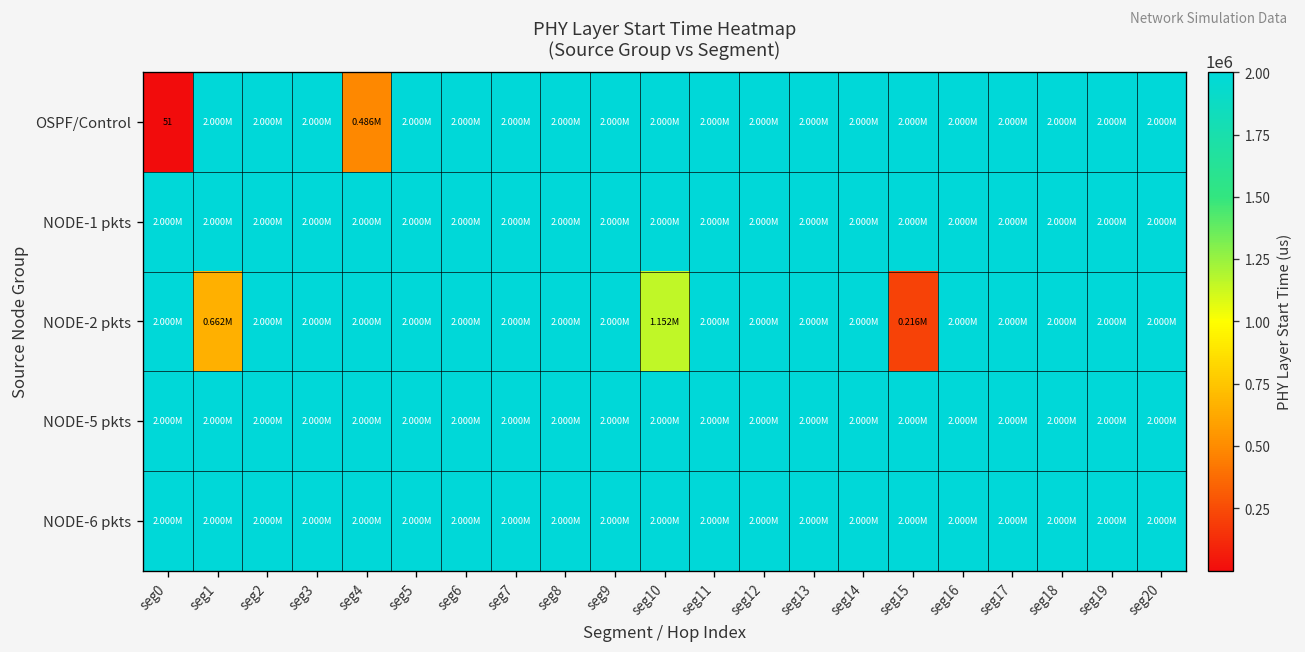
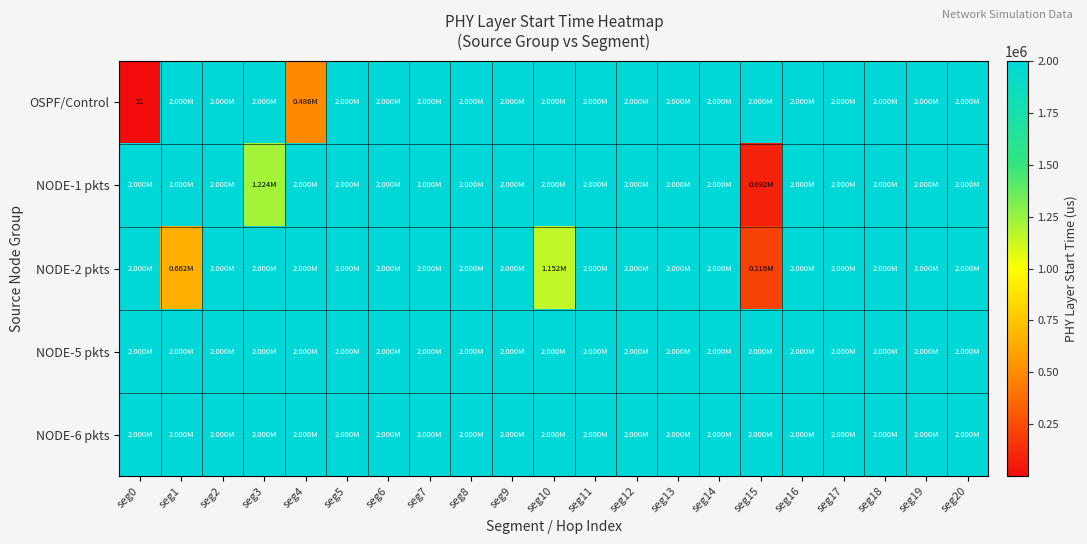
  {
    "OSPF/Control": {
      "seg0": "51",
      "seg1": "2.000M",
      "seg2": "2.000M",
      "seg3": "2.000M",
      "seg4": "0.486M",
      "seg5": "2.000M",
      "seg6": "2.000M",
      "seg7": "2.000M",
      "seg8": "2.000M",
      "seg9": "2.000M",
      "seg10": "2.000M",
      "seg11": "2.000M",
      "seg12": "2.000M",
      "seg13": "2.000M",
      "seg14": "2.000M",
      "seg15": "2.000M",
      "seg16": "2.000M",
      "seg17": "2.000M",
      "seg18": "2.000M",
      "seg19": "2.000M",
      "seg20": "2.000M"
    },
    "NODE-1 pkts": {
      "seg0": "2.000M",
      "seg1": "2.000M",
      "seg2": "2.000M",
-     "seg3": "2.000M",
+     "seg3": "1.224M",
      "seg4": "2.000M",
      "seg5": "2.000M",
      "seg6": "2.000M",
      "seg7": "2.000M",
      "seg8": "2.000M",
      "seg9": "2.000M",
      "seg10": "2.000M",
      "seg11": "2.000M",
      "seg12": "2.000M",
      "seg13": "2.000M",
      "seg14": "2.000M",
-     "seg15": "2.000M",
+     "seg15": "0.092M",
      "seg16": "2.000M",
      "seg17": "2.000M",
      "seg18": "2.000M",
      "seg19": "2.000M",
      "seg20": "2.000M"
    },
    "NODE-2 pkts": {
      "seg0": "2.000M",
      "seg1": "0.662M",
      "seg2": "2.000M",
      "seg3": "2.000M",
      "seg4": "2.000M",
      "seg5": "2.000M",
      "seg6": "2.000M",
      "seg7": "2.000M",
      "seg8": "2.000M",
      "seg9": "2.000M",
      "seg10": "1.152M",
      "seg11": "2.000M",
      "seg12": "2.000M",
      "seg13": "2.000M",
      "seg14": "2.000M",
      "seg15": "0.216M",
      "seg16": "2.000M",
      "seg17": "2.000M",
      "seg18": "2.000M",
      "seg19": "2.000M",
      "seg20": "2.000M"
    },
    "NODE-5 pkts": {
      "seg0": "2.000M",
      "seg1": "2.000M",
      "seg2": "2.000M",
      "seg3": "2.000M",
      "seg4": "2.000M",
      "seg5": "2.000M",
      "seg6": "2.000M",
      "seg7": "2.000M",
      "seg8": "2.000M",
      "seg9": "2.000M",
      "seg10": "2.000M",
      "seg11": "2.000M",
      "seg12": "2.000M",
      "seg13": "2.000M",
      "seg14": "2.000M",
      "seg15": "2.000M",
      "seg16": "2.000M",
      "seg17": "2.000M",
      "seg18": "2.000M",
      "seg19": "2.000M",
      "seg20": "2.000M"
    },
    "NODE-6 pkts": {
      "seg0": "2.000M",
      "seg1": "2.000M",
      "seg2": "2.000M",
      "seg3": "2.000M",
      "seg4": "2.000M",
      "seg5": "2.000M",
      "seg6": "2.000M",
      "seg7": "2.000M",
      "seg8": "2.000M",
      "seg9": "2.000M",
      "seg10": "2.000M",
      "seg11": "2.000M",
      "seg12": "2.000M",
      "seg13": "2.000M",
      "seg14": "2.000M",
      "seg15": "2.000M",
      "seg16": "2.000M",
      "seg17": "2.000M",
      "seg18": "2.000M",
      "seg19": "2.000M",
      "seg20": "2.000M"
    }
  }
